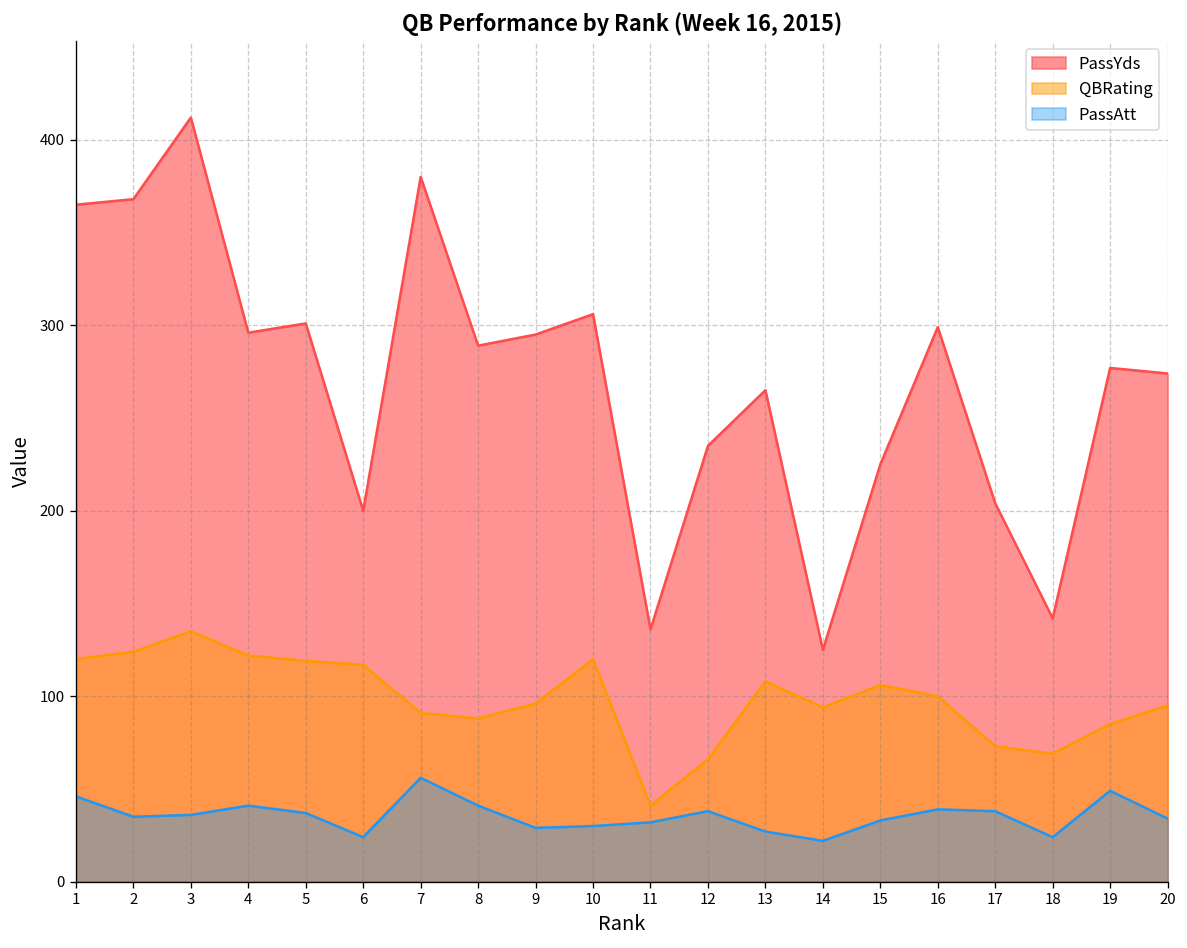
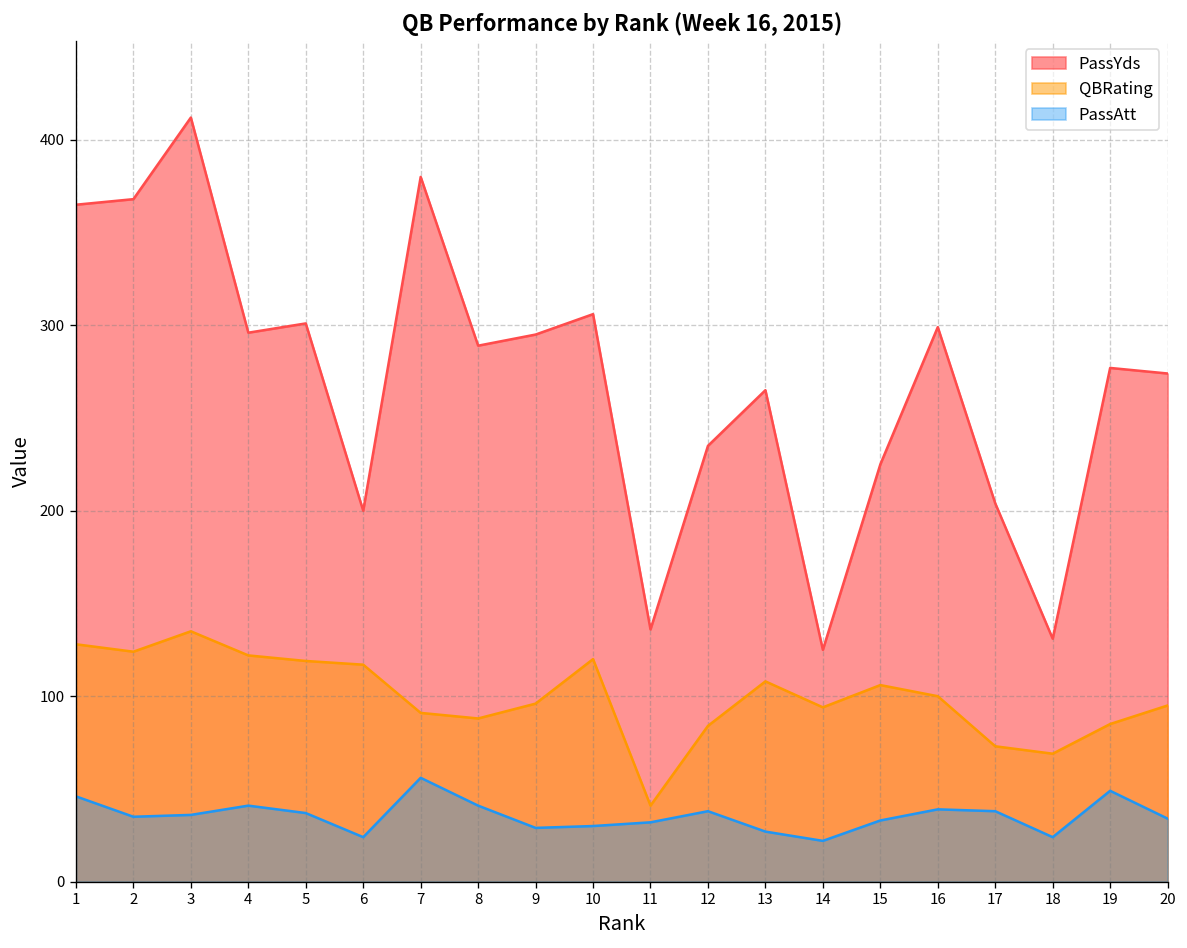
  {
    "PassYds": {
      "1": 365,
      "2": 368,
      "3": 412,
      "4": 296,
      "5": 301,
      "6": 200,
      "7": 380,
      "8": 289,
      "9": 295,
      "10": 306,
      "11": 136,
      "12": 235,
      "13": 265,
      "14": 125,
      "15": 225,
      "16": 299,
      "17": 204,
-     "18": 142,
+     "18": 131,
      "19": 277,
      "20": 274
    },
    "QBRating": {
-     "1": 120,
+     "1": 128,
      "2": 124,
      "3": 135,
      "4": 122,
      "5": 119,
      "6": 117,
      "7": 91,
      "8": 88,
      "9": 96,
      "10": 120,
      "11": 41,
-     "12": 66,
+     "12": 84,
      "13": 108,
      "14": 94,
      "15": 106,
      "16": 100,
      "17": 73,
      "18": 69,
      "19": 85,
      "20": 95
    },
    "PassAtt": {
      "1": 46,
      "2": 35,
      "3": 36,
      "4": 41,
      "5": 37,
      "6": 24,
      "7": 56,
      "8": 41,
      "9": 29,
      "10": 30,
      "11": 32,
      "12": 38,
      "13": 27,
      "14": 22,
      "15": 33,
      "16": 39,
      "17": 38,
      "18": 24,
      "19": 49,
      "20": 34
    }
  }
